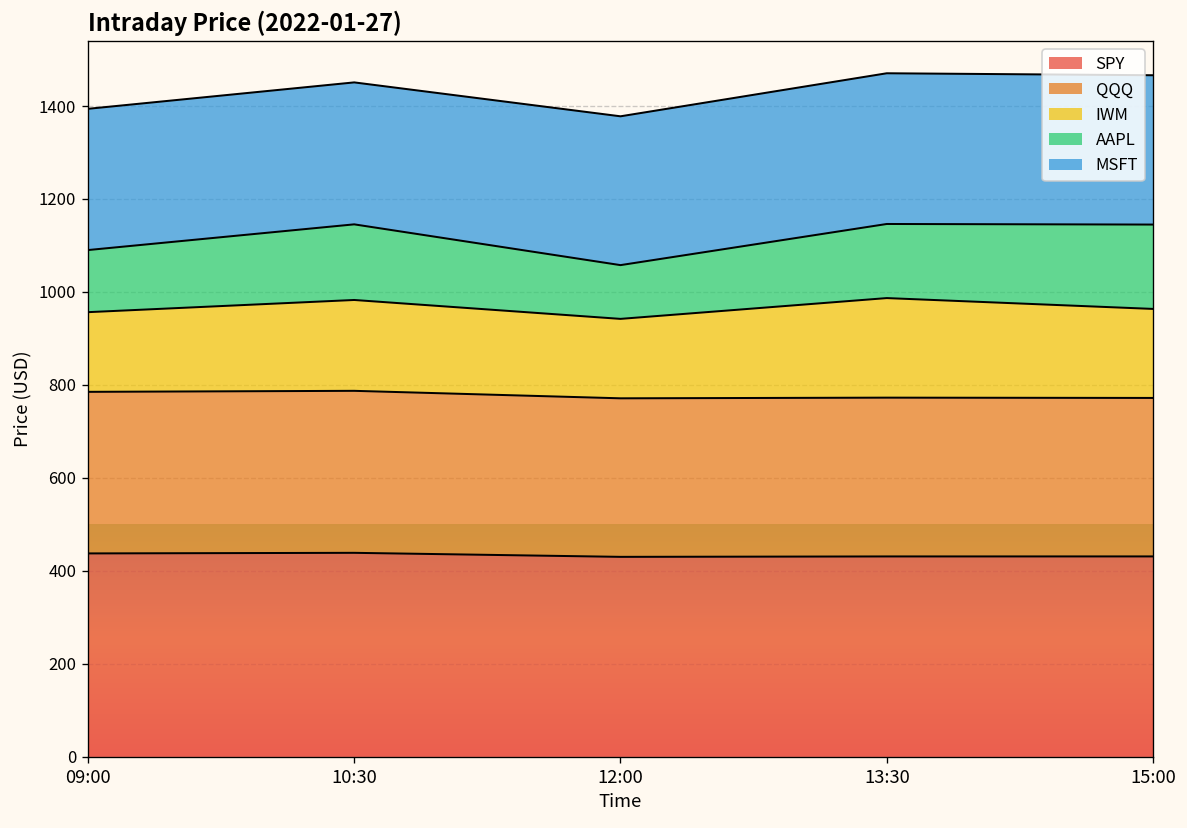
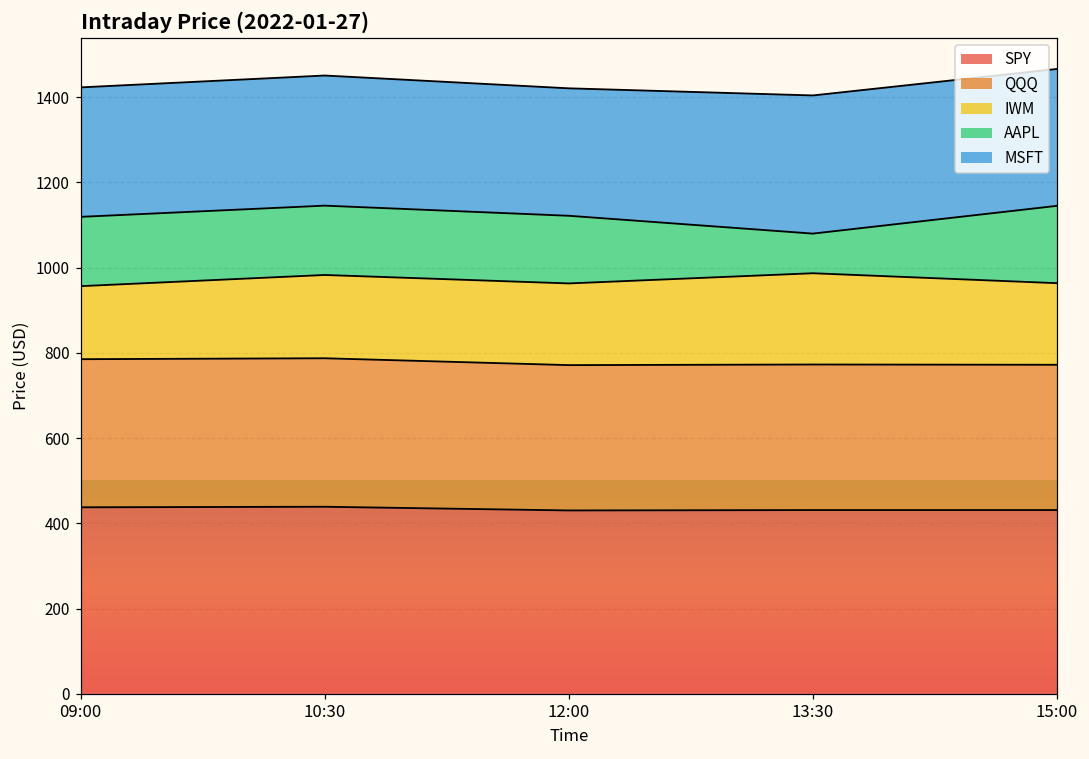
  {
    "IWM": {
      "09:00": 170,
      "10:30": 200,
-     "12:00": 170,
+     "12:00": 190,
      "13:30": 210,
      "15:00": 190
    },
    "AAPL": {
-     "09:00": 130,
+     "09:00": 160,
      "10:30": 160,
-     "12:00": 120,
-     "13:30": 160,
+     "12:00": 160,
+     "13:30": 90,
      "15:00": 180
    },
    "MSFT": {
      "09:00": 300,
      "10:30": 310,
-     "12:00": 320,
+     "12:00": 300,
      "13:30": 320,
      "15:00": 320
    }
  }
